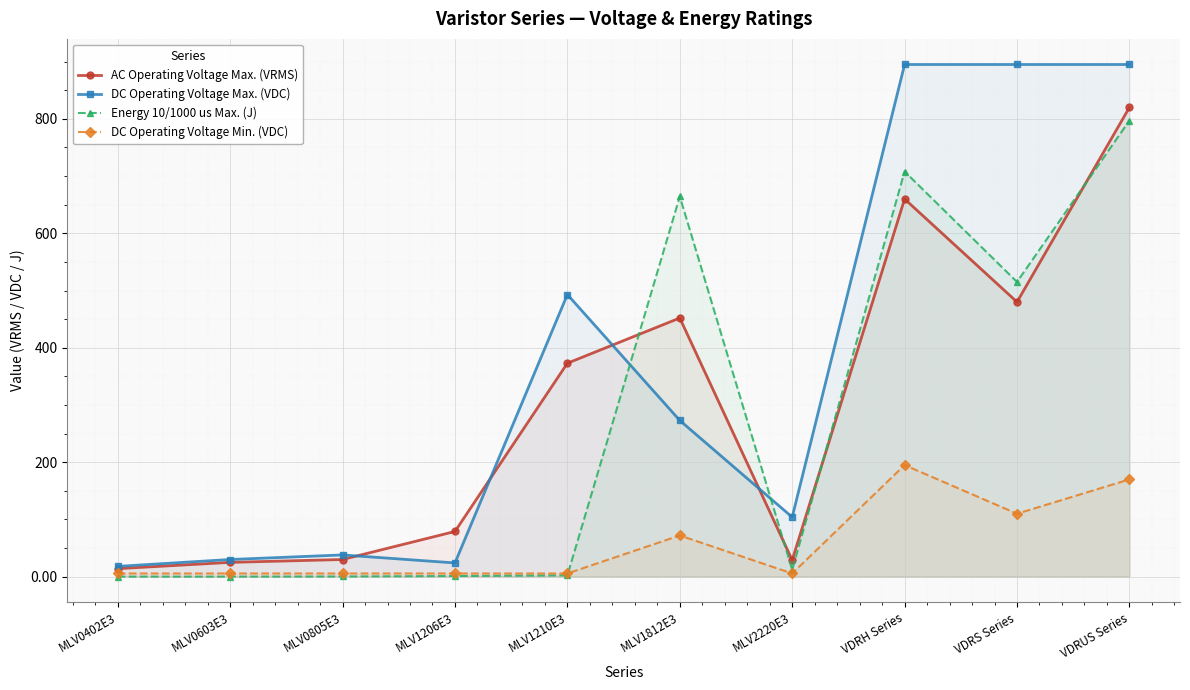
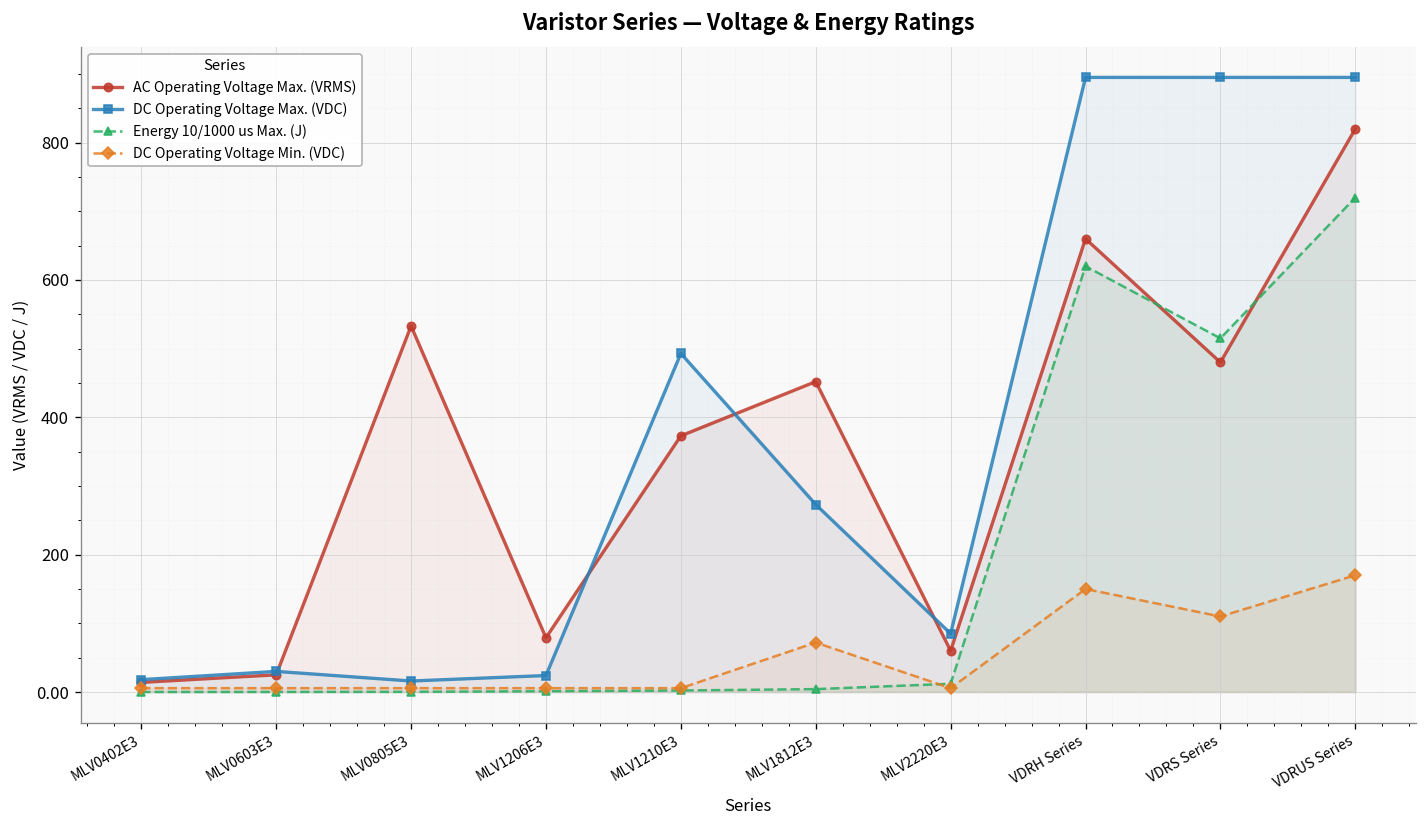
  {
    "AC Operating Voltage Max. (VRMS)": {
      "MLV0603E3": 30,
-     "MLV0805E3": 30,
+     "MLV0805E3": 530,
      "MLV1206E3": 80,
      "MLV1210E3": 370,
      "MLV1812E3": 450,
-     "MLV2220E3": 30,
+     "MLV2220E3": 60,
      "VDRH Series": 660,
      "VDRS Series": 480,
      "VDRUS Series": 820
    },
    "DC Operating Voltage Max. (VDC)": {
      "MLV0603E3": 30,
-     "MLV0805E3": 40,
+     "MLV0805E3": 20,
      "MLV1206E3": 20,
      "MLV1210E3": 490,
      "MLV1812E3": 270,
-     "MLV2220E3": 100,
+     "MLV2220E3": 90,
      "VDRH Series": 900,
      "VDRS Series": 900,
      "VDRUS Series": 900
    },
    "Energy 10/1000 us Max. (J)": {
      "MLV0402E3": 0,
      "MLV0603E3": 0,
      "MLV0805E3": 0,
-     "MLV1812E3": 660,
+     "MLV1812E3": 0,
      "MLV2220E3": 10,
-     "VDRH Series": 710,
+     "VDRH Series": 620,
      "VDRS Series": 520,
-     "VDRUS Series": 800
+     "VDRUS Series": 720
    },
    "DC Operating Voltage Min. (VDC)": {
      "MLV0402E3": 10,
      "MLV0603E3": 10,
      "MLV0805E3": 10,
      "MLV1812E3": 70,
      "MLV2220E3": 10,
-     "VDRH Series": 200,
+     "VDRH Series": 150,
      "VDRS Series": 110,
      "VDRUS Series": 170
    }
  }
